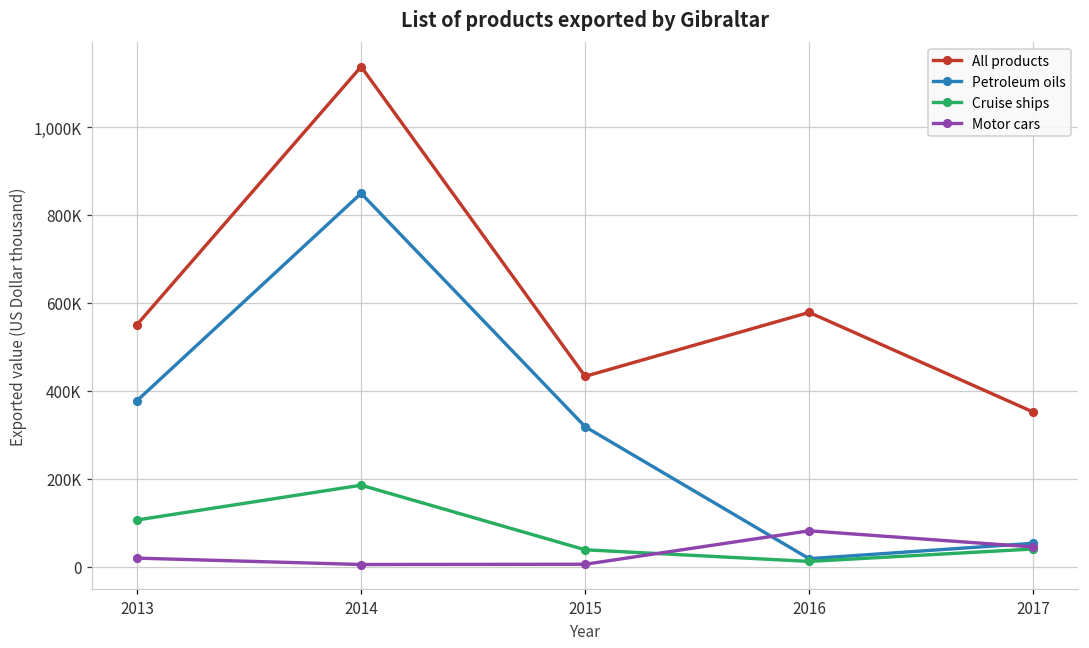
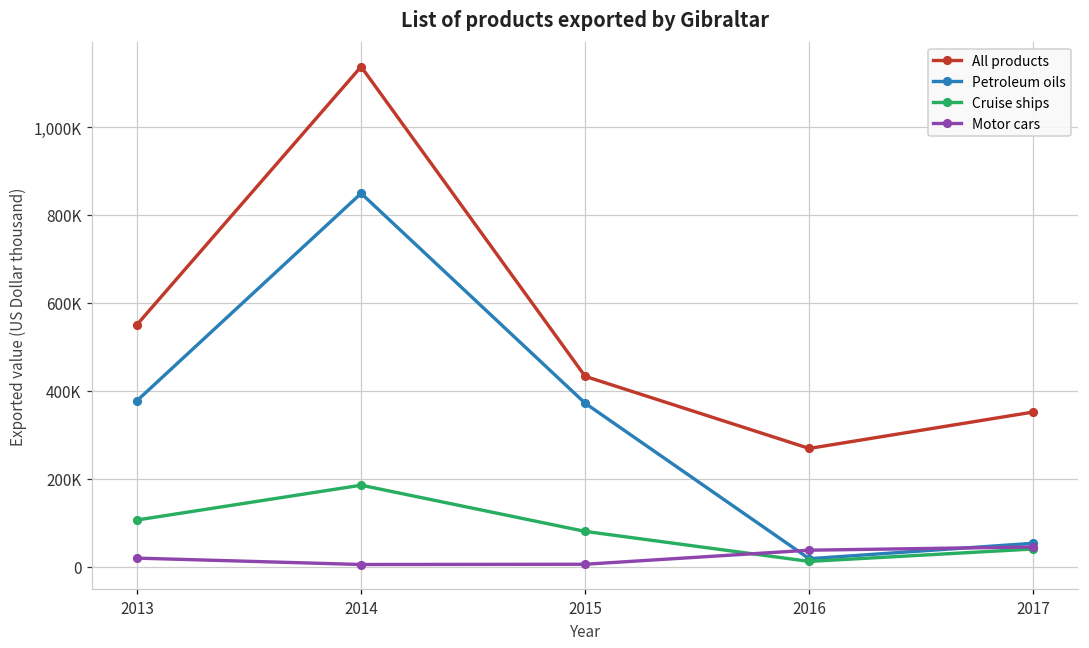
  {
    "All products": {
      "2013": "550,000",
      "2014": "1,140,000",
      "2015": "430,000",
-     "2016": "580,000",
+     "2016": "270,000",
      "2017": "350,000"
    },
    "Petroleum oils": {
      "2013": "380,000",
      "2014": "850,000",
-     "2015": "320,000",
+     "2015": "370,000",
      "2017": "50,000"
    },
    "Cruise ships": {
      "2013": "110,000",
      "2014": "190,000",
-     "2015": "40,000"
+     "2015": "80,000"
    },
    "Motor cars": {
      "2013": "20,000",
      "2014": "10,000",
      "2015": "10,000",
-     "2016": "80,000"
+     "2016": "40,000"
    }
  }
